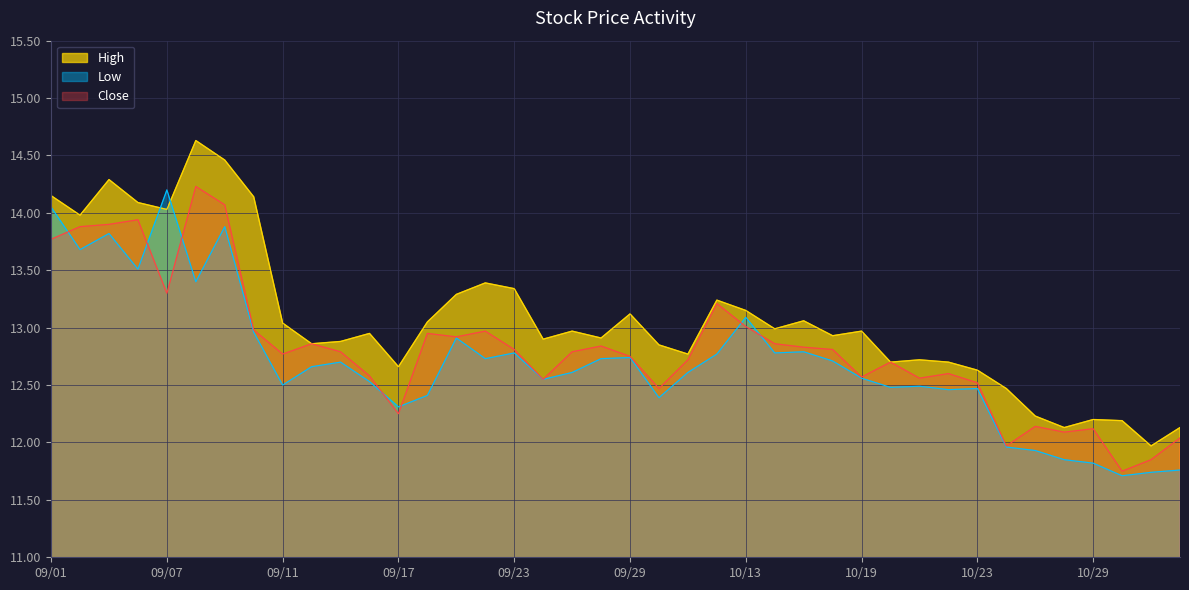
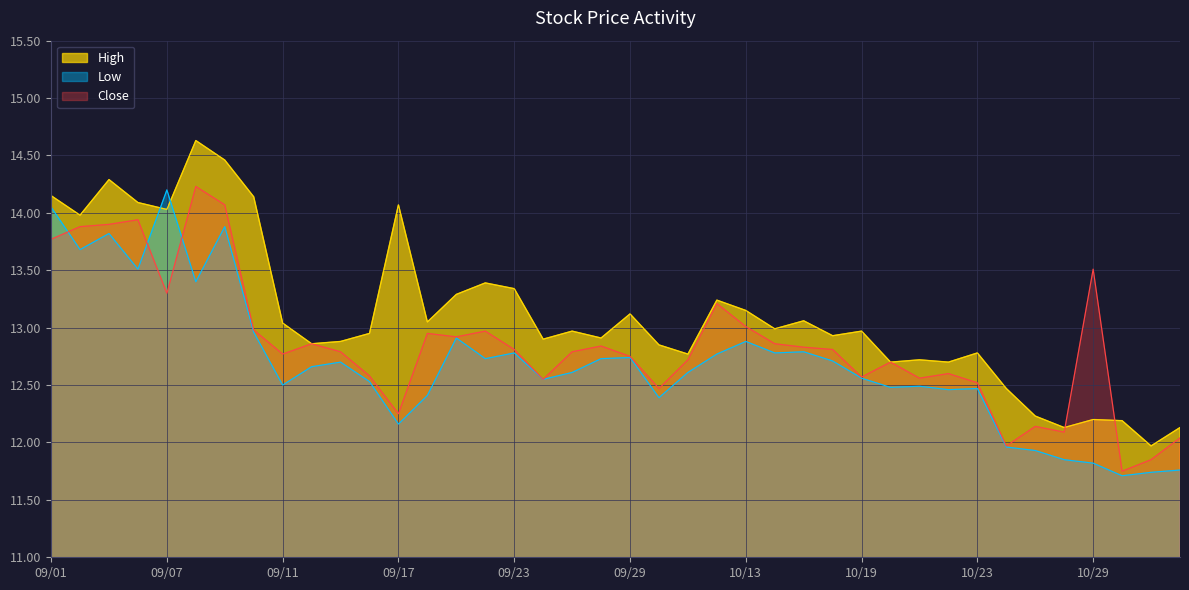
  {
    "High": {
      "09/01": 14.15,
      "09/07": 14.03,
      "09/11": 13.04,
-     "09/17": 12.66,
+     "09/17": 14.07,
      "09/23": 13.34,
      "09/29": 13.12,
      "10/13": 13.15,
      "10/19": 12.97,
-     "10/23": 12.63,
+     "10/23": 12.78,
      "10/29": 12.20
    },
    "Low": {
      "09/01": 14.05,
      "09/07": 14.20,
      "09/11": 12.50,
-     "09/17": 12.31,
+     "09/17": 12.16,
      "09/23": 12.78,
-     "10/13": 13.09,
+     "10/13": 12.88,
      "10/23": 12.47,
      "10/29": 11.82
    },
    "Close": {
      "09/01": 13.77,
      "09/07": 13.30,
      "09/11": 12.77,
      "09/17": 12.25,
      "09/23": 12.81,
      "10/13": 13.01,
      "10/23": 12.52,
-     "10/29": 12.12
+     "10/29": 13.51
    }
  }
